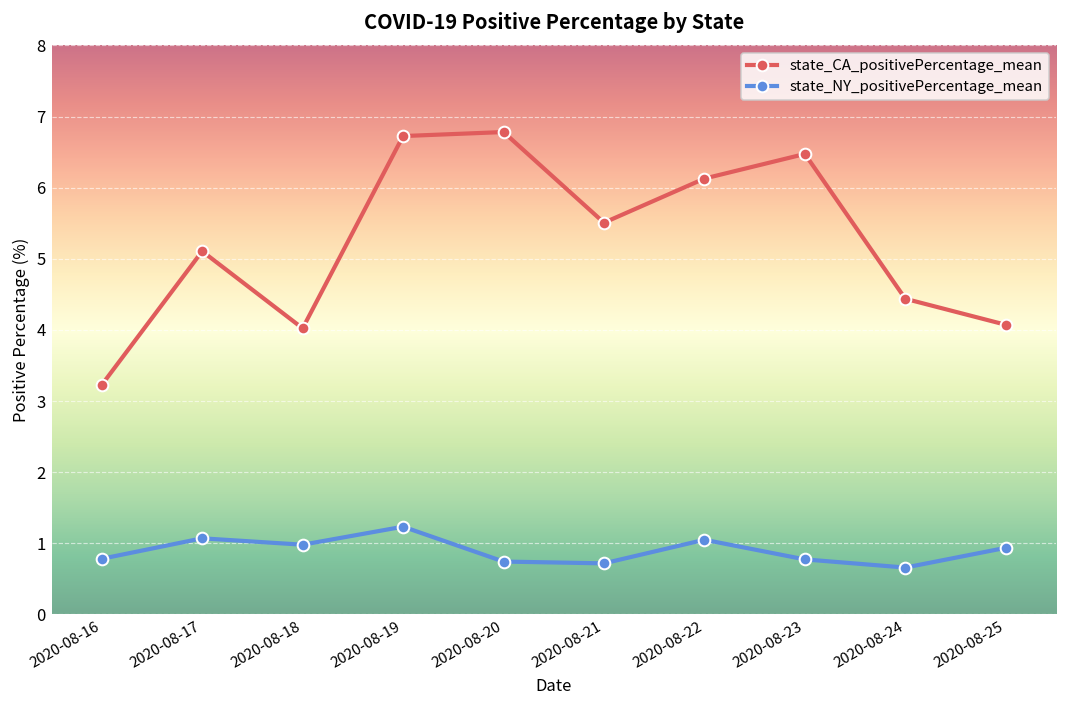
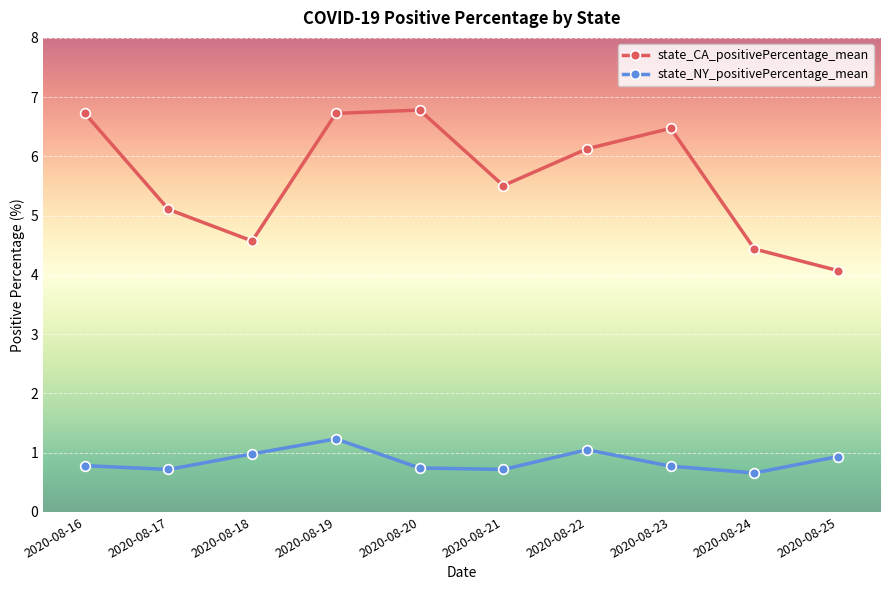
  {
    "state_CA_positivePercentage_mean": {
-     "2020-08-16": 3.2,
+     "2020-08-16": 6.7,
      "2020-08-17": 5.1,
-     "2020-08-18": 4.0,
+     "2020-08-18": 4.6,
      "2020-08-19": 6.7,
      "2020-08-20": 6.8,
      "2020-08-21": 5.5,
      "2020-08-22": 6.1,
      "2020-08-23": 6.5,
      "2020-08-24": 4.4,
      "2020-08-25": 4.1
    },
    "state_NY_positivePercentage_mean": {
      "2020-08-16": 0.8,
-     "2020-08-17": 1.1,
+     "2020-08-17": 0.7,
      "2020-08-18": 1.0,
      "2020-08-19": 1.2,
      "2020-08-20": 0.7,
      "2020-08-21": 0.7,
      "2020-08-22": 1.0,
      "2020-08-23": 0.8,
      "2020-08-24": 0.7,
      "2020-08-25": 0.9
    }
  }
